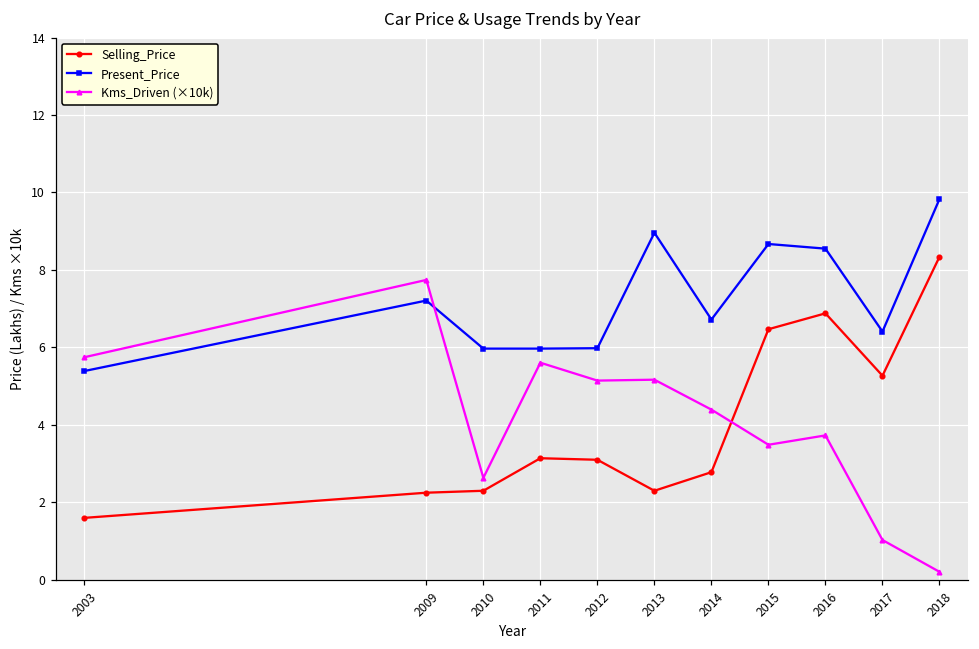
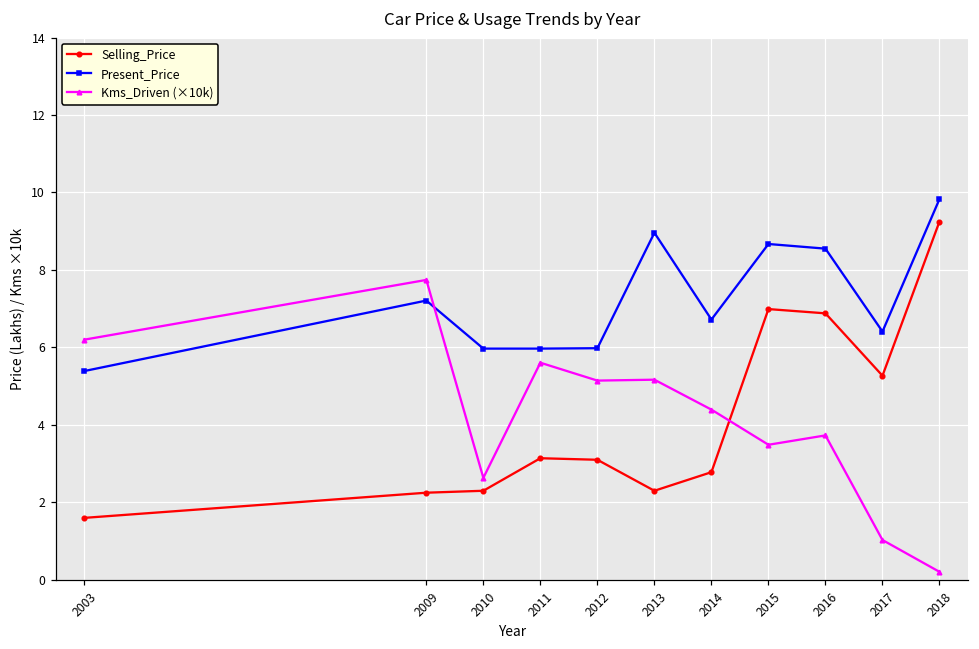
  {
    "Selling_Price": {
      "2003": 1.6,
      "2009": 2.3,
      "2010": 2.3,
      "2011": 3.1,
      "2012": 3.1,
      "2013": 2.3,
      "2014": 2.8,
-     "2015": 6.5,
+     "2015": 7.0,
      "2016": 6.9,
      "2017": 5.3,
-     "2018": 8.3
+     "2018": 9.3
    },
    "Present_Price": {
      "2003": 5.4,
      "2009": 7.2,
      "2010": 6.0,
      "2011": 6.0,
      "2012": 6.0,
      "2013": 9.0,
      "2014": 6.7,
      "2015": 8.7,
      "2016": 8.6,
      "2017": 6.4,
      "2018": 9.8
    },
    "Kms_Driven (×10k)": {
-     "2003": 5.7,
+     "2003": 6.2,
      "2009": 7.7,
      "2010": 2.6,
      "2011": 5.6,
      "2012": 5.1,
      "2013": 5.2,
      "2014": 4.4,
      "2015": 3.5,
      "2016": 3.7,
      "2017": 1.0,
      "2018": 0.2
    }
  }
